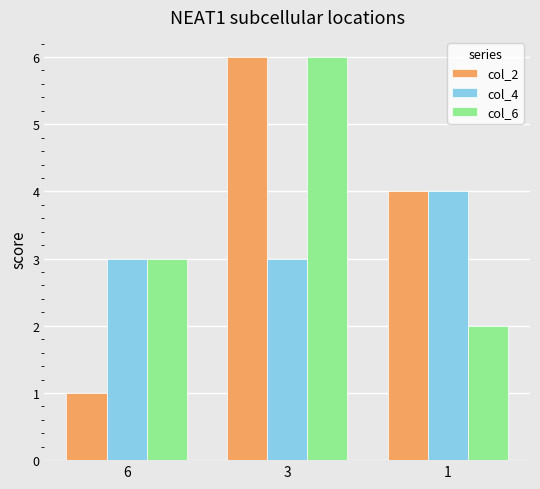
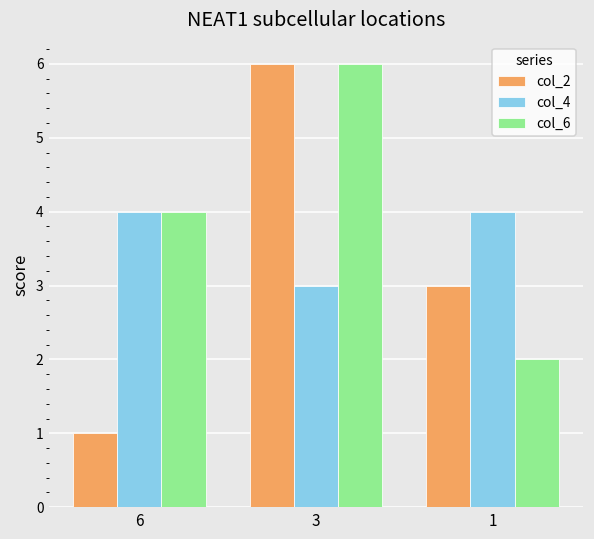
  {
    "col_2": {
      "6": 1,
      "3": 6,
-     "1": 4
+     "1": 3
    },
    "col_4": {
-     "6": 3,
+     "6": 4,
      "3": 3,
      "1": 4
    },
    "col_6": {
-     "6": 3,
+     "6": 4,
      "3": 6,
      "1": 2
    }
  }
